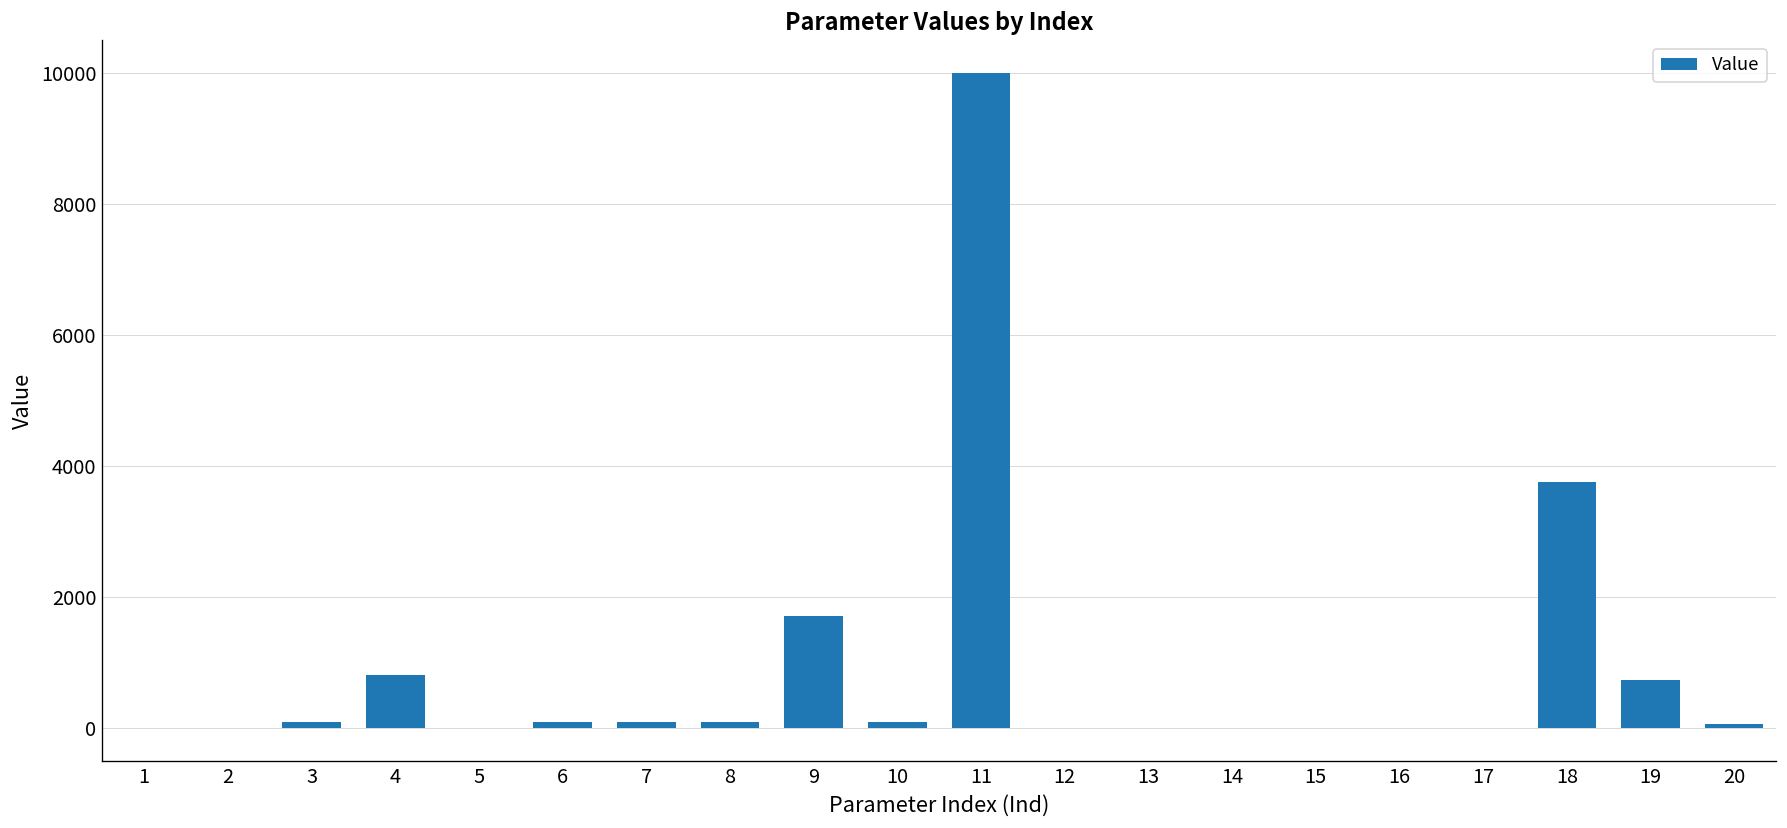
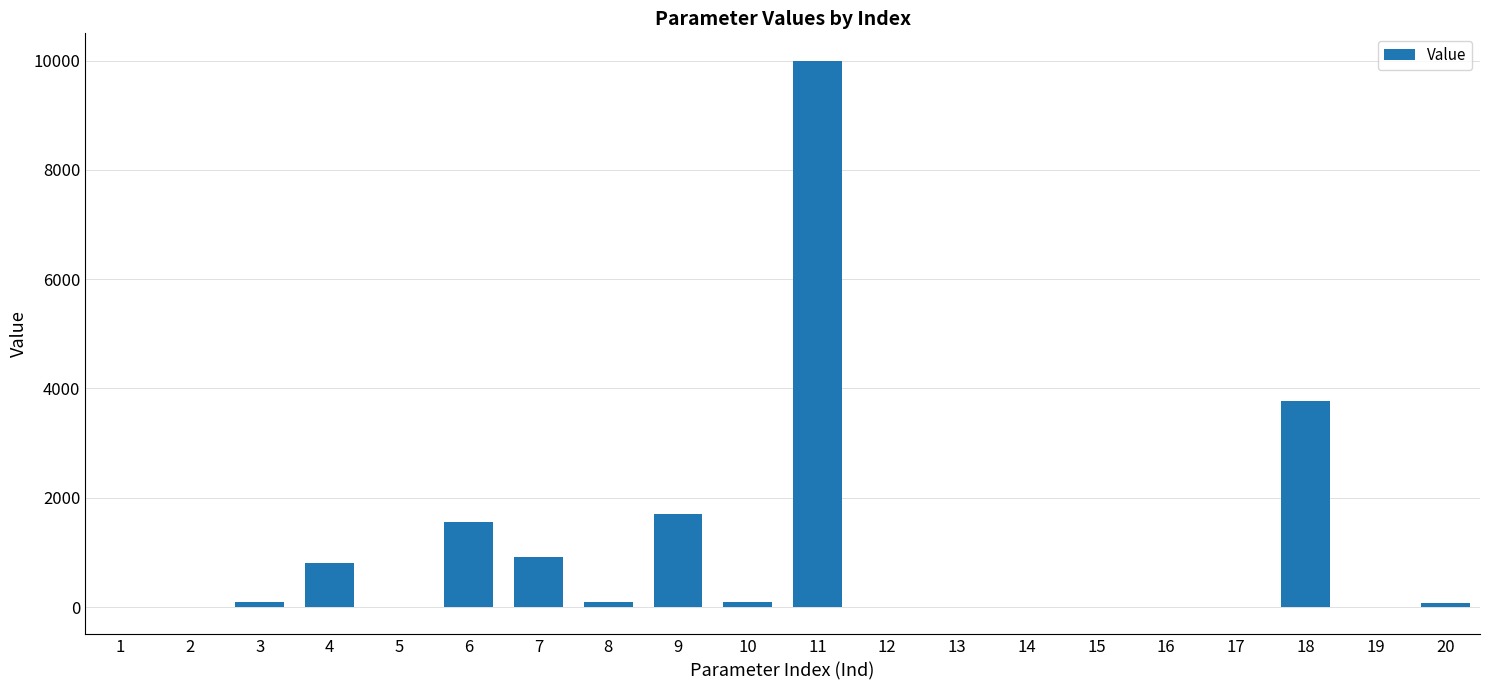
  {
    "3": 100,
    "4": 800,
-   "6": 100,
-   "7": 100,
+   "6": 1600,
+   "7": 900,
    "8": 100,
    "9": 1700,
    "10": 100,
    "11": 10000,
    "18": 3800,
-   "19": 700,
+   "19": 0,
    "20": 100
  }
